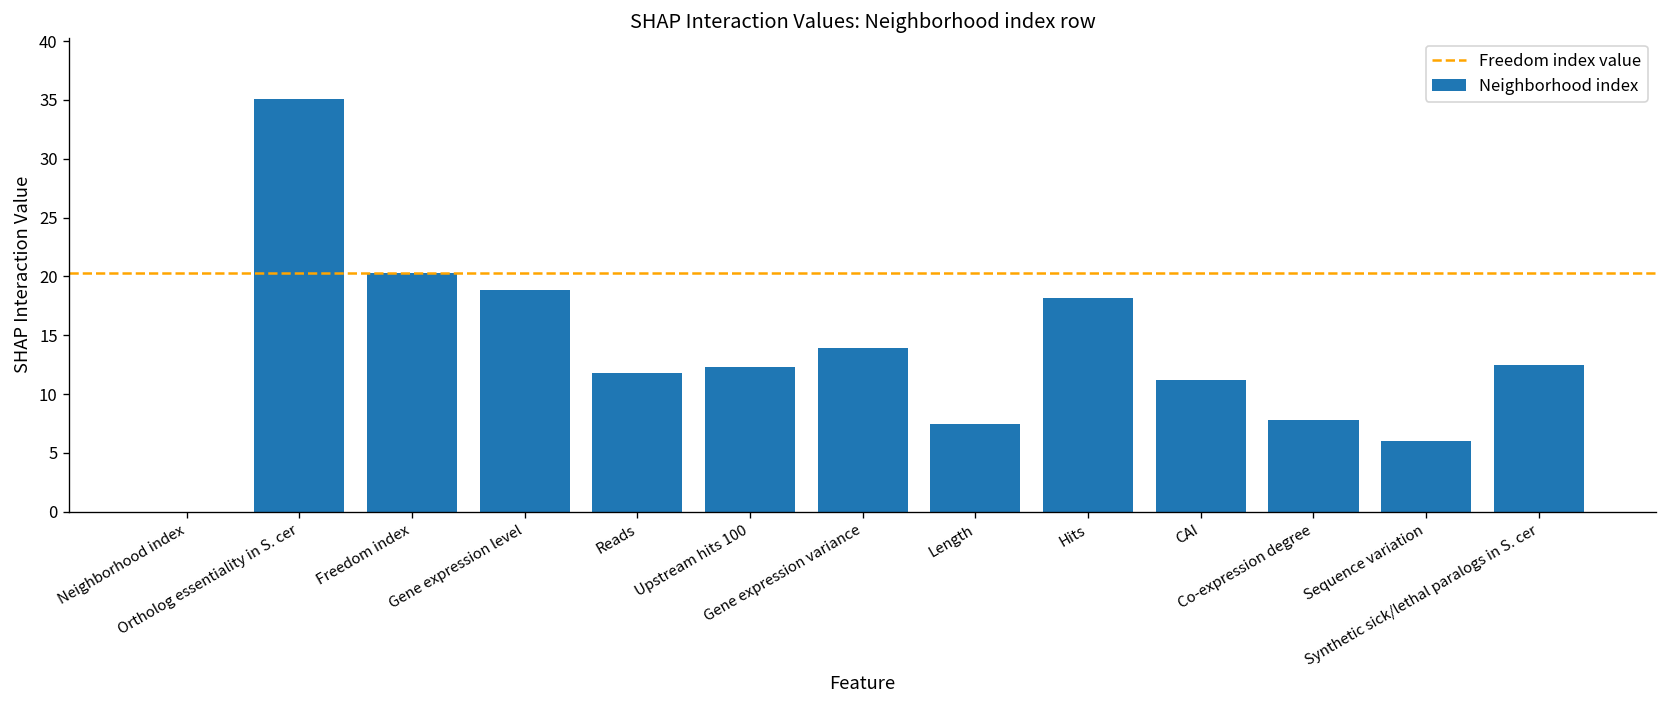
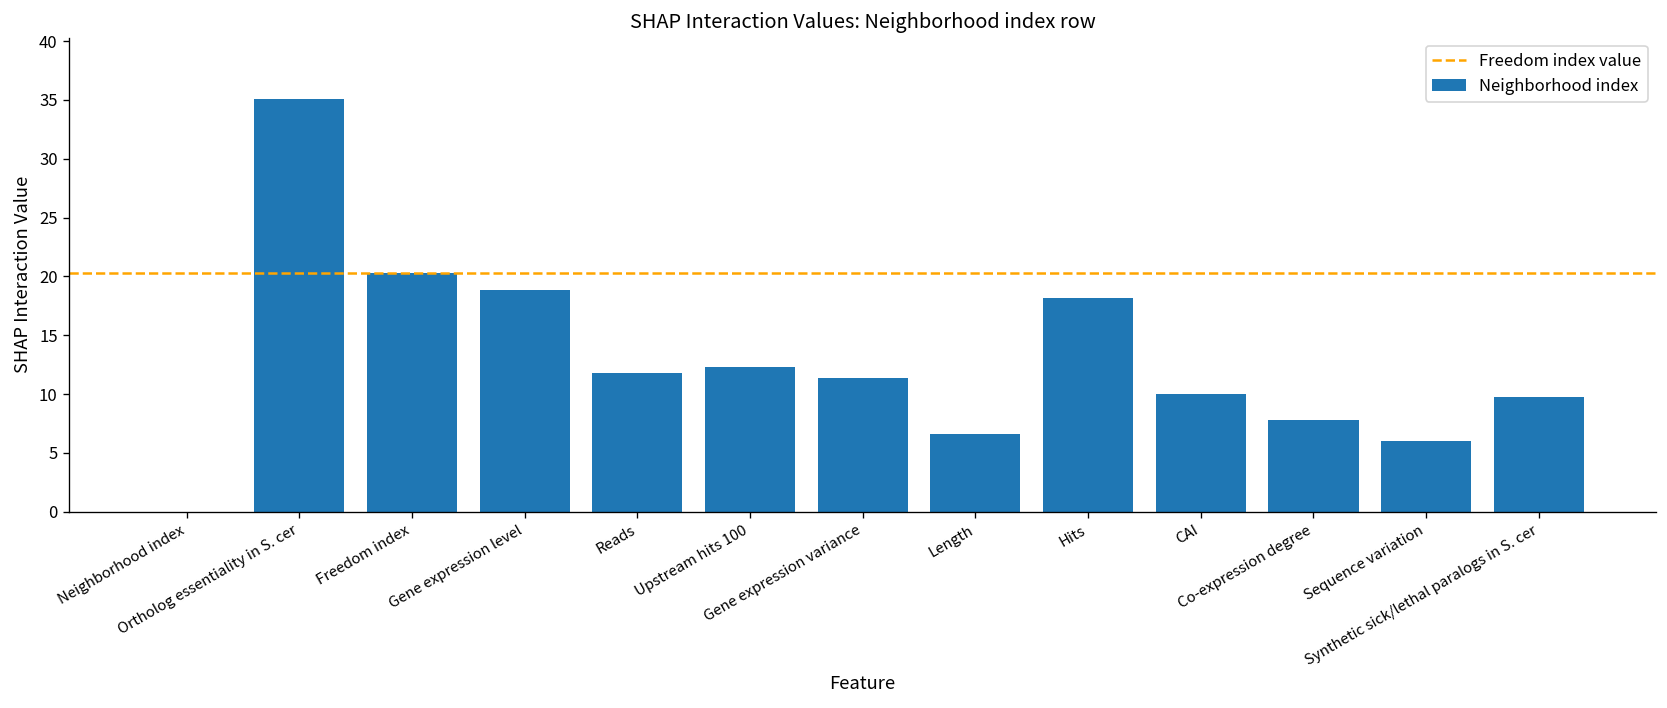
  {
    "Neighborhood index": 0,
    "Ortholog essentiality in S. cer": 35,
    "Freedom index": 20,
    "Gene expression level": 19,
    "Reads": 12,
    "Upstream hits 100": 12,
-   "Gene expression variance": 14,
-   "Length": 7.5,
+   "Gene expression variance": 11,
+   "Length": 6.6,
    "Hits": 18,
-   "CAI": 11,
+   "CAI": 10,
    "Co-expression degree": 8,
    "Sequence variation": 6,
-   "Synthetic sick/lethal paralogs in S. cer": 12
+   "Synthetic sick/lethal paralogs in S. cer": 10
  }
